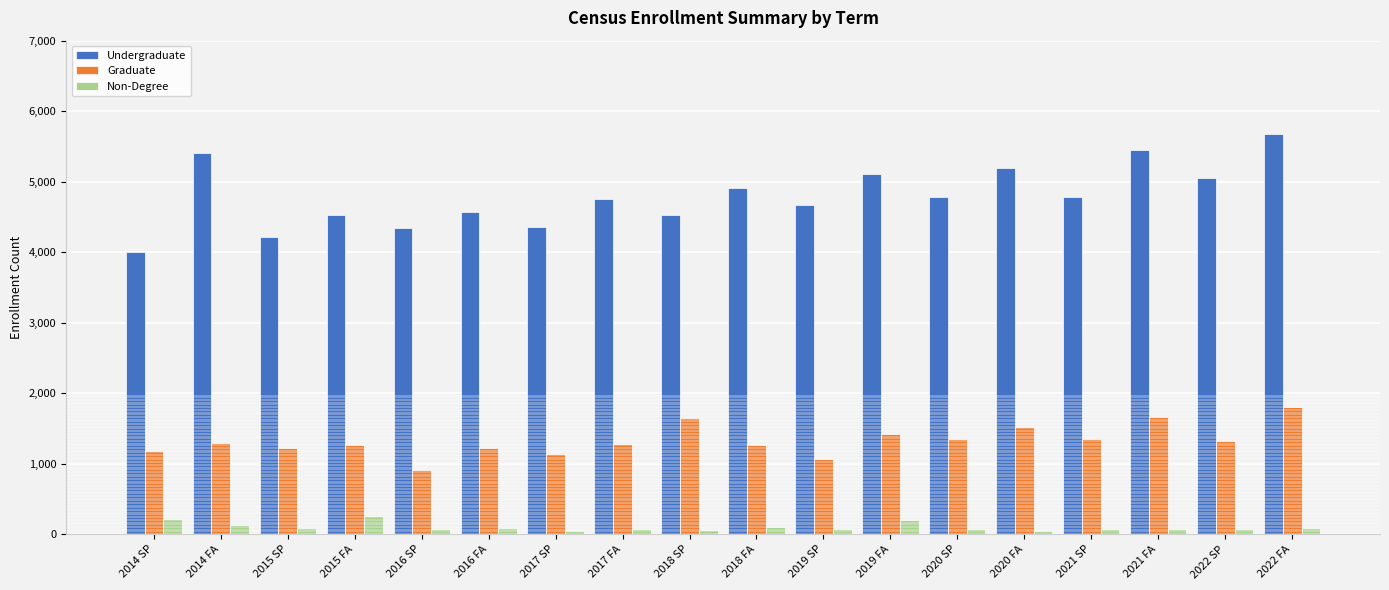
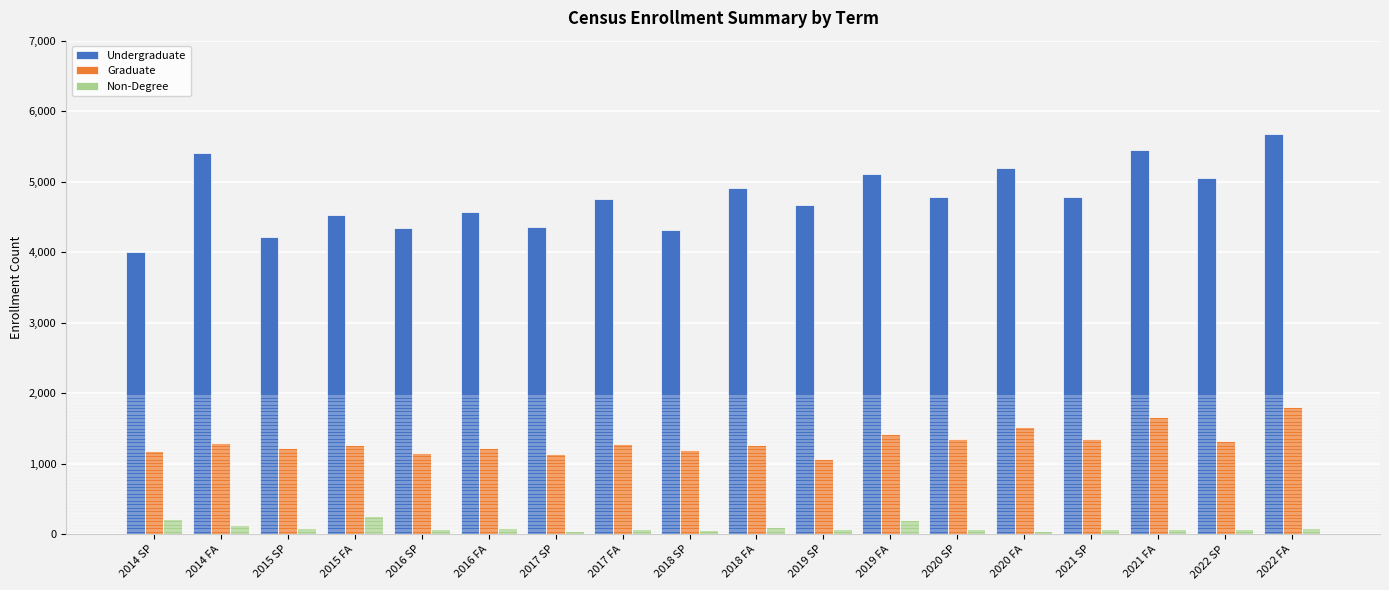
  {
    "Undergraduate": {
      "2014 SP": "4,000",
      "2014 FA": "5,400",
      "2015 SP": "4,200",
      "2015 FA": "4,500",
      "2016 SP": "4,300",
      "2016 FA": "4,600",
      "2017 SP": "4,400",
      "2017 FA": "4,800",
-     "2018 SP": "4,500",
+     "2018 SP": "4,300",
      "2018 FA": "4,900",
      "2019 SP": "4,700",
      "2019 FA": "5,100",
      "2020 SP": "4,800",
      "2020 FA": "5,200",
      "2021 SP": "4,800",
      "2021 FA": "5,400",
      "2022 SP": "5,000",
      "2022 FA": "5,700"
    },
    "Graduate": {
      "2014 SP": "1,200",
      "2014 FA": "1,300",
      "2015 SP": "1,200",
      "2015 FA": "1,300",
-     "2016 SP": "900",
+     "2016 SP": "1,200",
      "2016 FA": "1,200",
      "2017 SP": "1,100",
      "2017 FA": "1,300",
-     "2018 SP": "1,600",
+     "2018 SP": "1,200",
      "2018 FA": "1,300",
      "2019 SP": "1,100",
      "2019 FA": "1,400",
      "2020 SP": "1,400",
      "2020 FA": "1,500",
      "2021 SP": "1,400",
      "2021 FA": "1,700",
      "2022 SP": "1,300",
      "2022 FA": "1,800"
    },
    "Non-Degree": {
      "2014 SP": "200",
      "2014 FA": "100",
      "2015 SP": "100",
      "2015 FA": "300",
      "2016 SP": "100",
      "2016 FA": "100",
      "2017 SP": "100",
      "2017 FA": "100",
      "2018 SP": "100",
      "2018 FA": "100",
      "2019 SP": "100",
      "2019 FA": "200",
      "2020 SP": "100",
      "2020 FA": "0",
      "2021 SP": "100",
      "2021 FA": "100",
      "2022 SP": "100",
      "2022 FA": "100"
    }
  }
